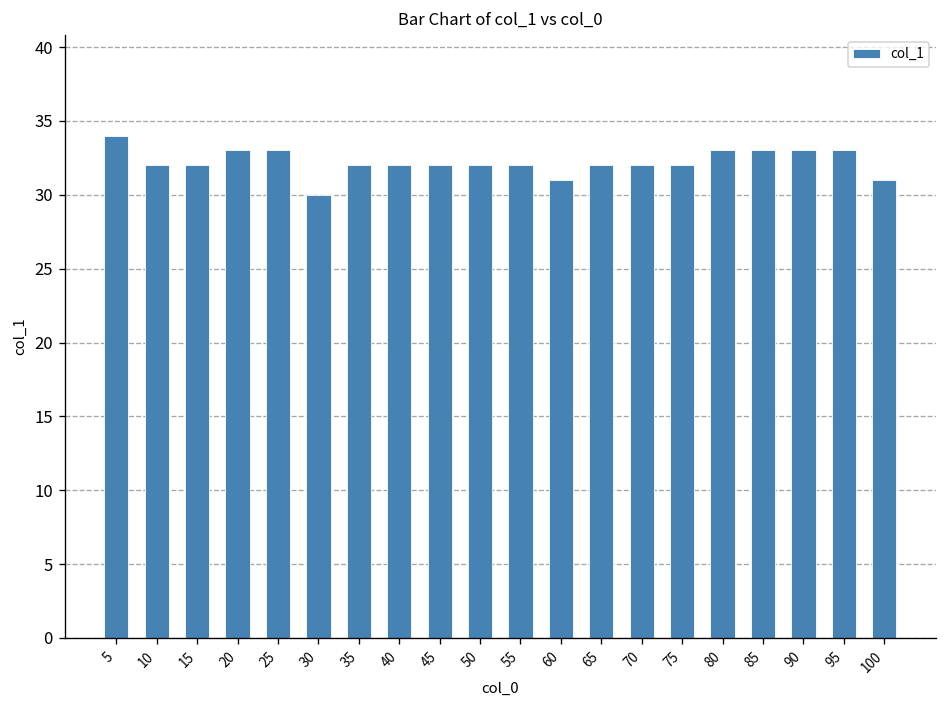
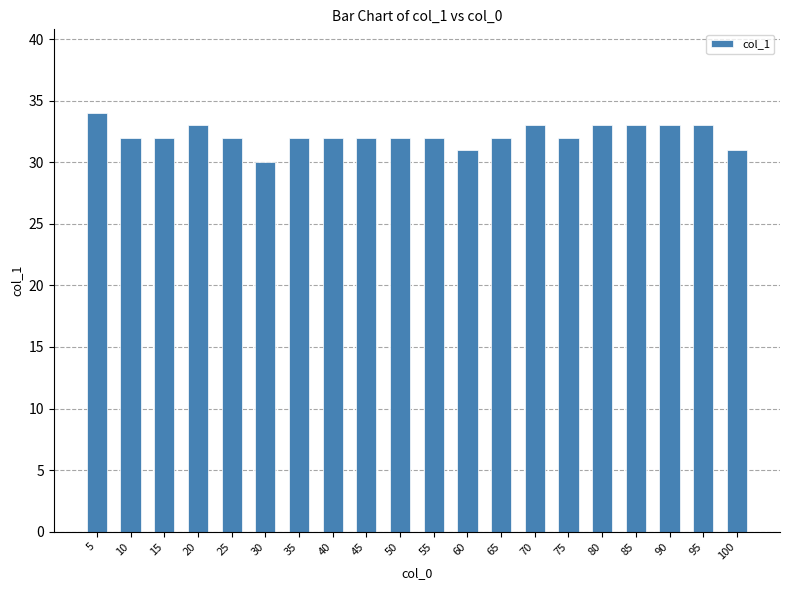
  {
    "5": 34,
    "10": 32,
    "15": 32,
    "20": 33,
-   "25": 33,
+   "25": 32,
    "30": 30,
    "35": 32,
    "40": 32,
    "45": 32,
    "50": 32,
    "55": 32,
    "60": 31,
    "65": 32,
-   "70": 32,
+   "70": 33,
    "75": 32,
    "80": 33,
    "85": 33,
    "90": 33,
    "95": 33,
    "100": 31
  }
